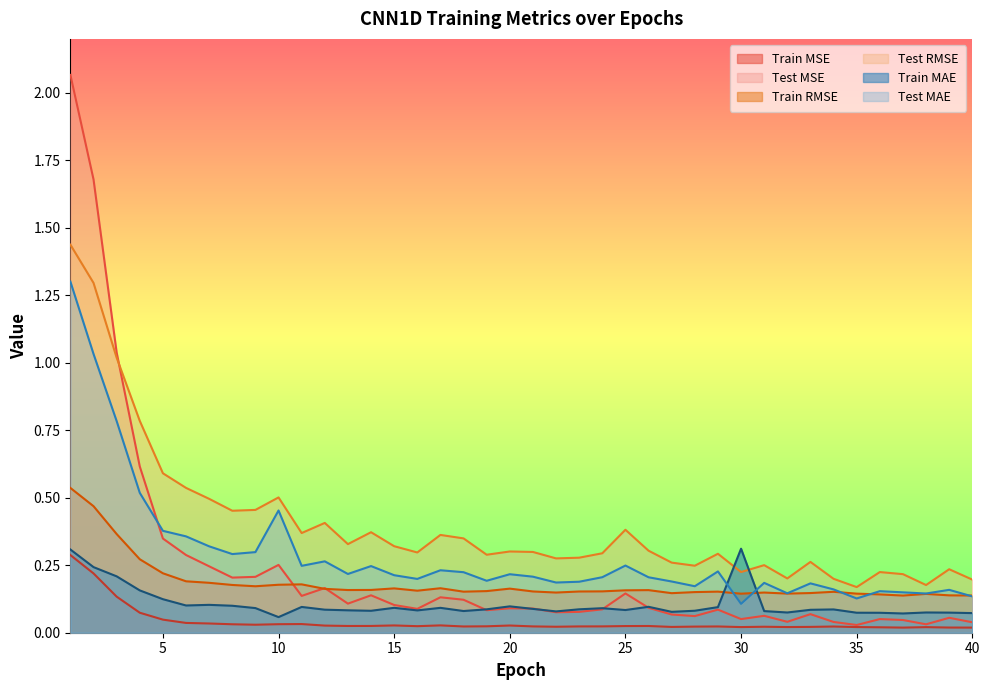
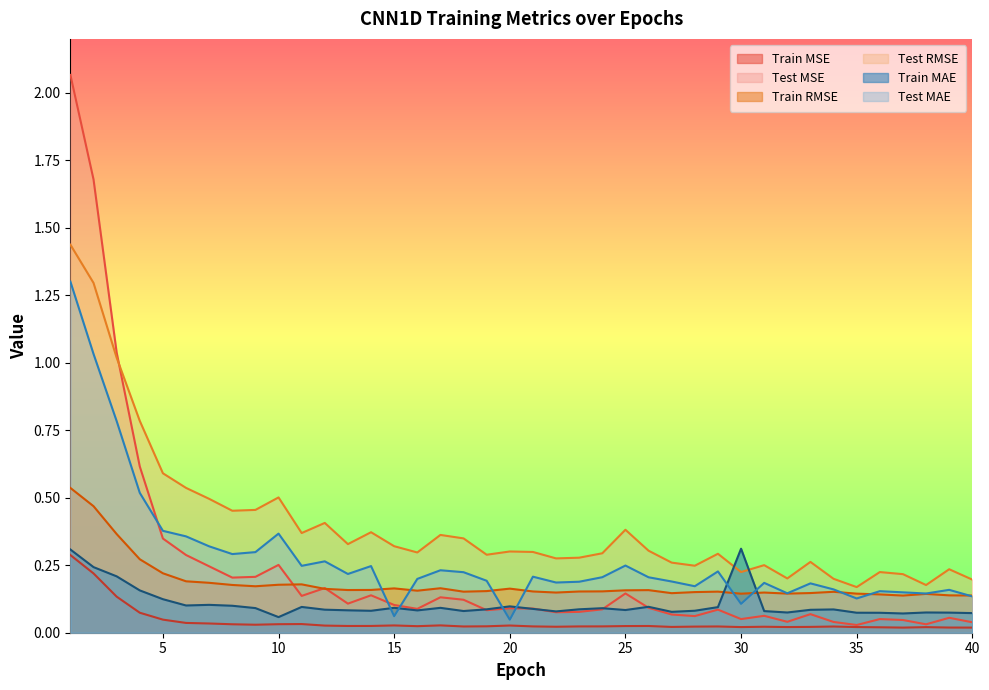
  {
    "Train MAE": {
      "5": 0.12,
      "10": 0.06,
      "15": 0.09,
      "25": 0.08,
      "30": 0.31,
      "35": 0.07,
      "40": 0.07
    },
    "Test MAE": {
      "5": 0.38,
-     "10": 0.45,
-     "15": 0.21,
-     "20": 0.22,
+     "10": 0.37,
+     "15": 0.06,
+     "20": 0.05,
      "25": 0.25,
      "30": 0.11,
      "35": 0.13
    }
  }
